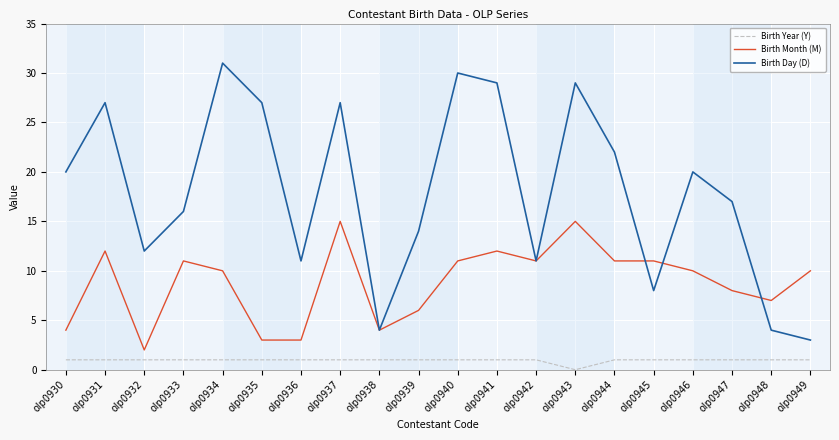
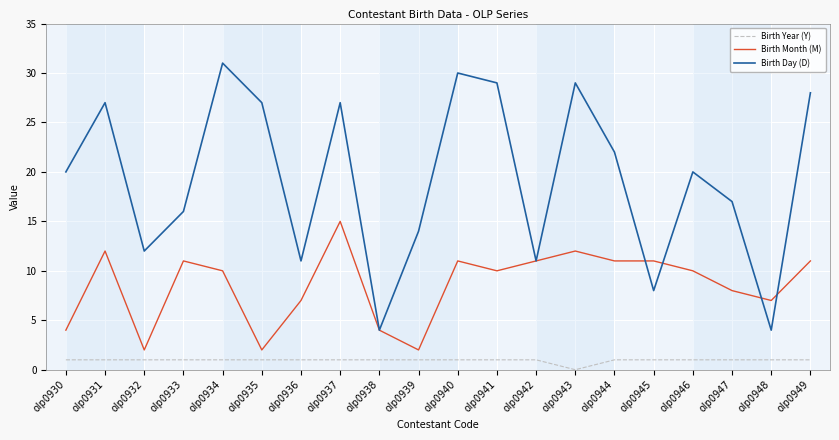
  {
    "Birth Year (Y)": {
      "olp0930": 1,
      "olp0931": 1,
      "olp0932": 1,
      "olp0933": 1,
      "olp0934": 1,
      "olp0935": 1,
      "olp0936": 1,
      "olp0937": 1,
      "olp0938": 1,
      "olp0939": 1,
      "olp0940": 1,
      "olp0941": 1,
      "olp0942": 1,
      "olp0943": 0,
      "olp0944": 1,
      "olp0945": 1,
      "olp0946": 1,
      "olp0947": 1,
      "olp0948": 1,
      "olp0949": 1
    },
    "Birth Month (M)": {
      "olp0930": 4,
      "olp0931": 12,
      "olp0932": 2,
      "olp0933": 11,
      "olp0934": 10,
-     "olp0935": 3,
-     "olp0936": 3,
+     "olp0935": 2,
+     "olp0936": 7,
      "olp0937": 15,
-     "olp0939": 6,
+     "olp0939": 2,
      "olp0940": 11,
-     "olp0941": 12,
-     "olp0943": 15,
+     "olp0941": 10,
+     "olp0943": 12,
      "olp0944": 11,
      "olp0945": 11,
      "olp0946": 10,
      "olp0947": 8,
      "olp0948": 7,
-     "olp0949": 10
+     "olp0949": 11
    },
    "Birth Day (D)": {
      "olp0930": 20,
      "olp0931": 27,
      "olp0932": 12,
      "olp0933": 16,
      "olp0934": 31,
      "olp0935": 27,
      "olp0936": 11,
      "olp0937": 27,
      "olp0939": 14,
      "olp0940": 30,
      "olp0941": 29,
      "olp0943": 29,
      "olp0944": 22,
      "olp0945": 8,
      "olp0946": 20,
      "olp0947": 17,
      "olp0948": 4,
-     "olp0949": 3
+     "olp0949": 28
    }
  }
